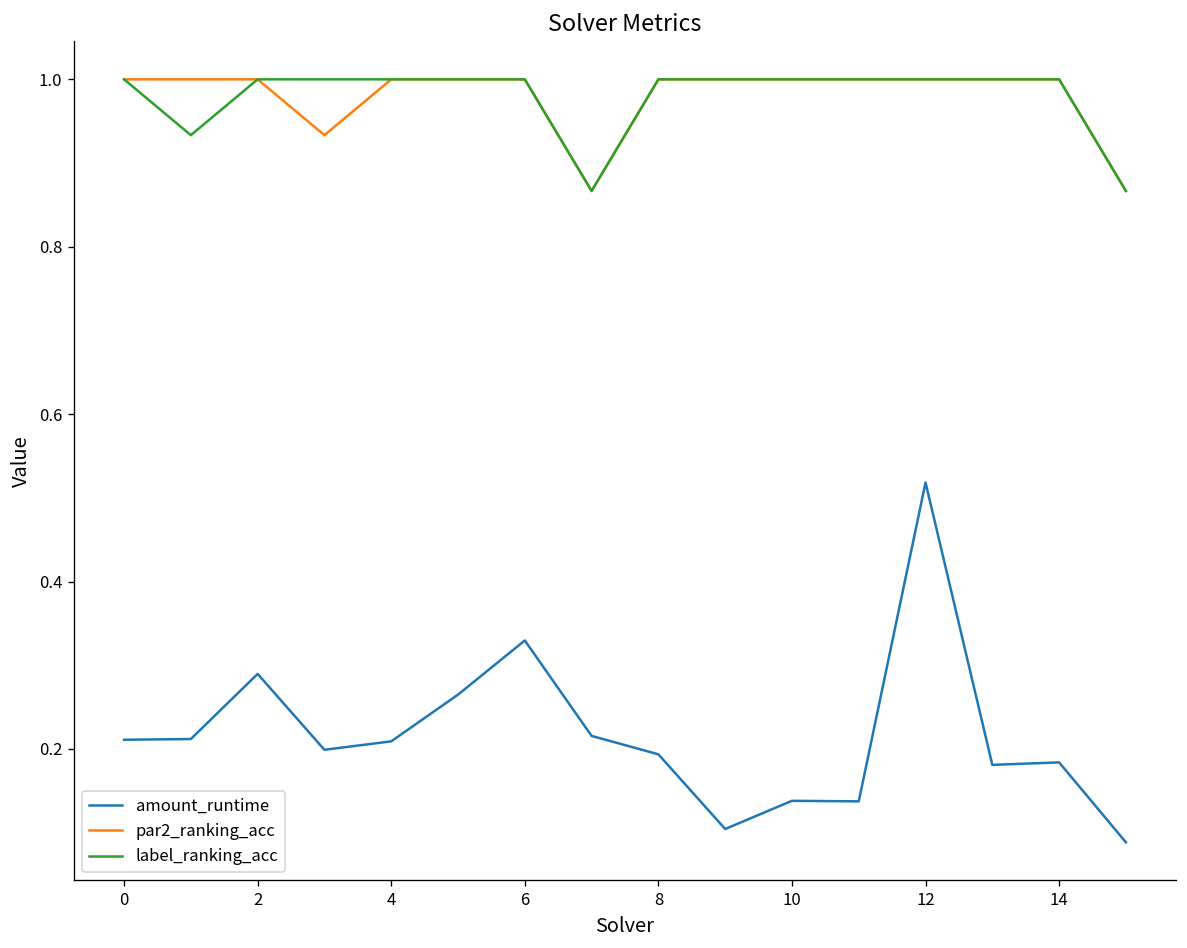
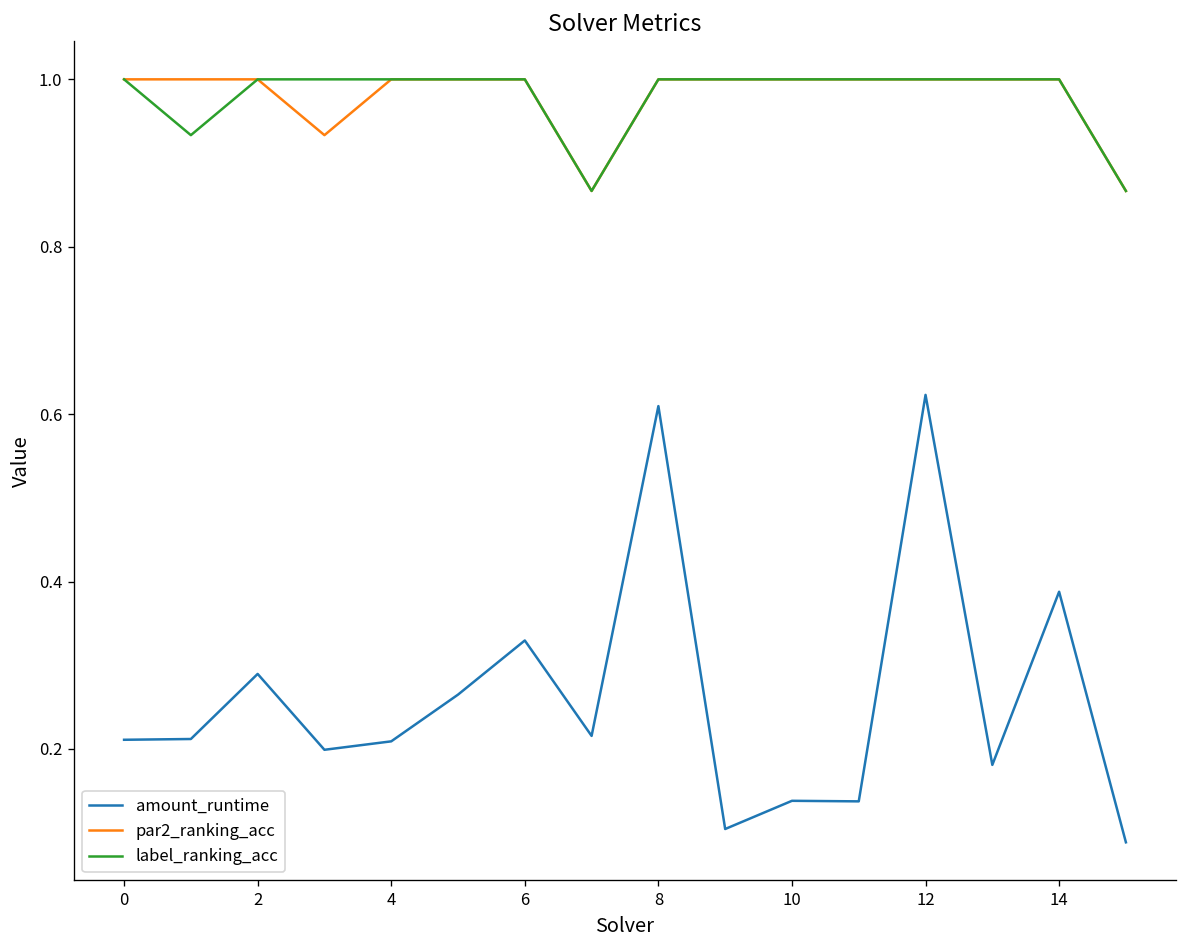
  {
    "amount_runtime": {
      "0": 0.21,
      "2": 0.29,
      "4": 0.21,
      "6": 0.33,
-     "8": 0.19,
+     "8": 0.61,
      "10": 0.14,
-     "12": 0.52,
-     "14": 0.18
+     "12": 0.62,
+     "14": 0.39
    }
  }
